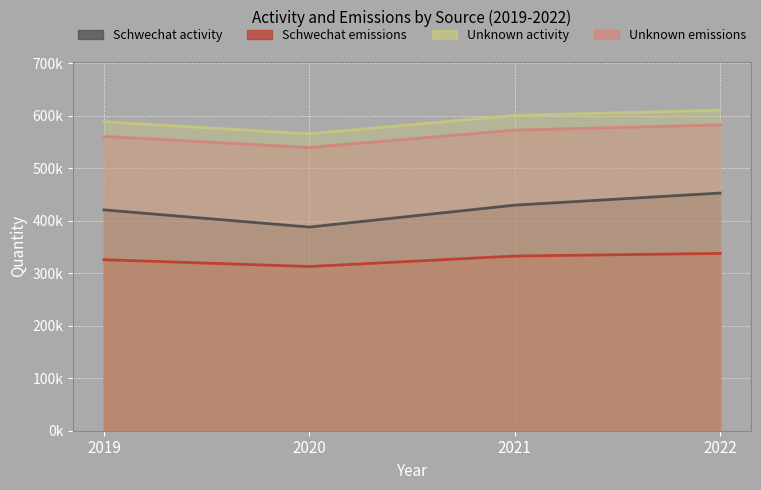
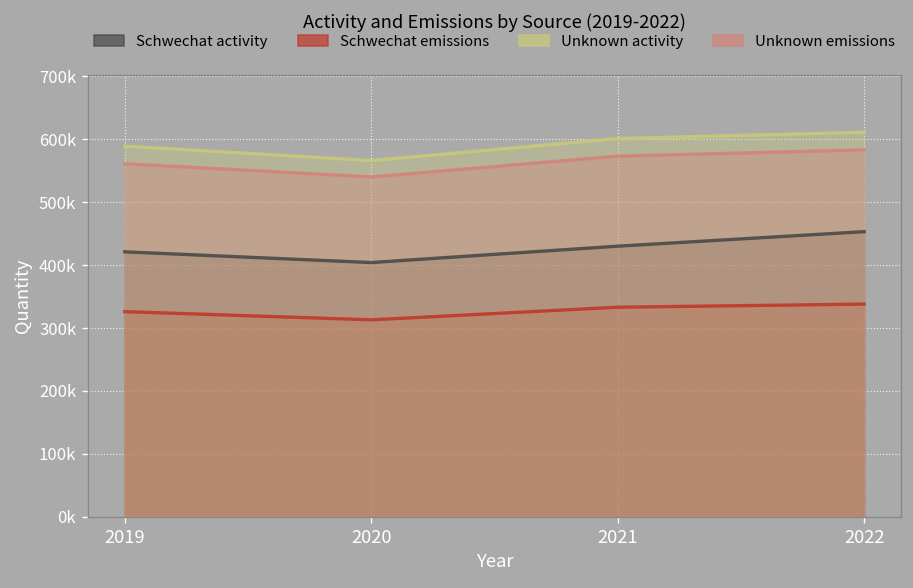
  {
    "Schwechat activity": {
      "2019": 420000,
-     "2020": 390000,
+     "2020": 400000,
      "2021": 430000,
      "2022": 450000
    }
  }
